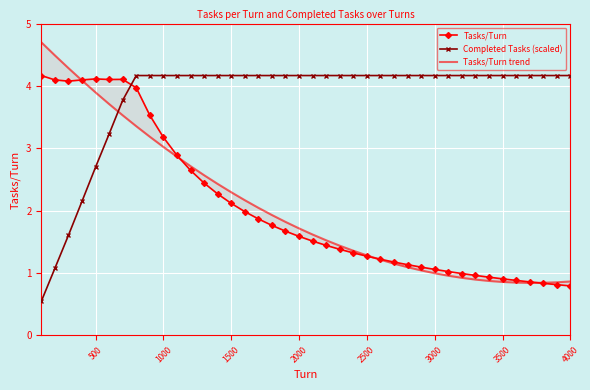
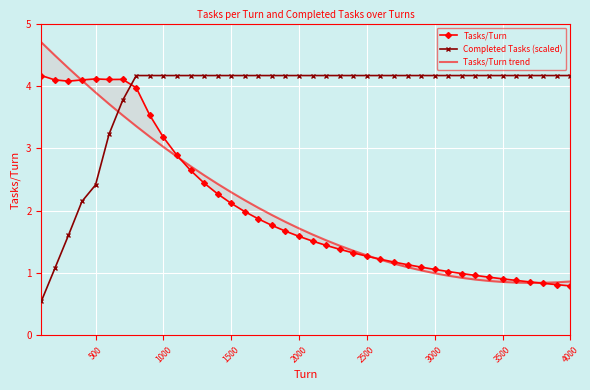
  {
    "Completed Tasks (scaled)": {
-     "500": 2.7,
+     "500": 2.4,
      "1000": 4.2,
      "1500": 4.2,
      "2000": 4.2,
      "2500": 4.2,
      "3000": 4.2,
      "3500": 4.2,
      "4000": 4.2
    }
  }
